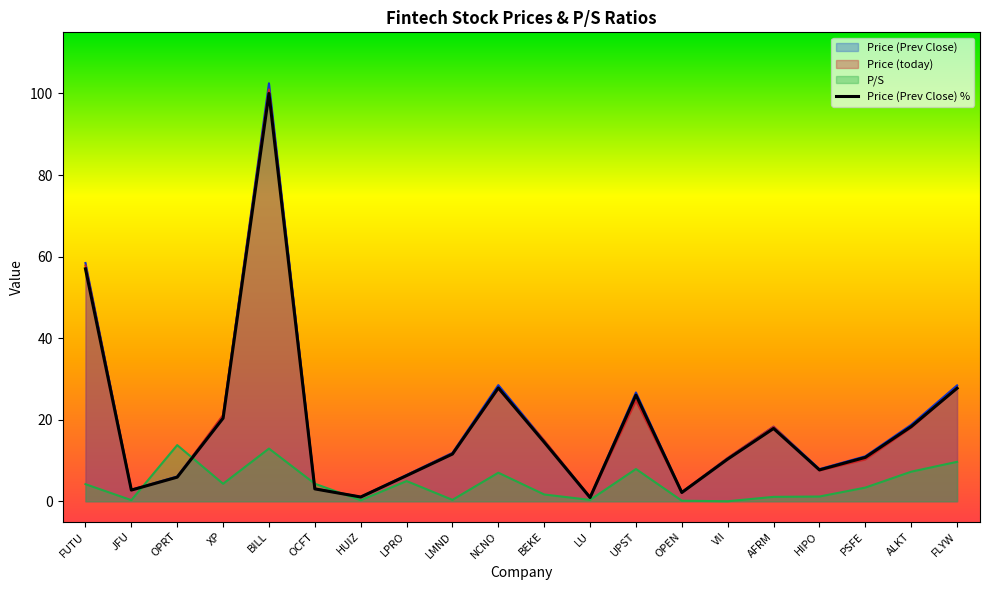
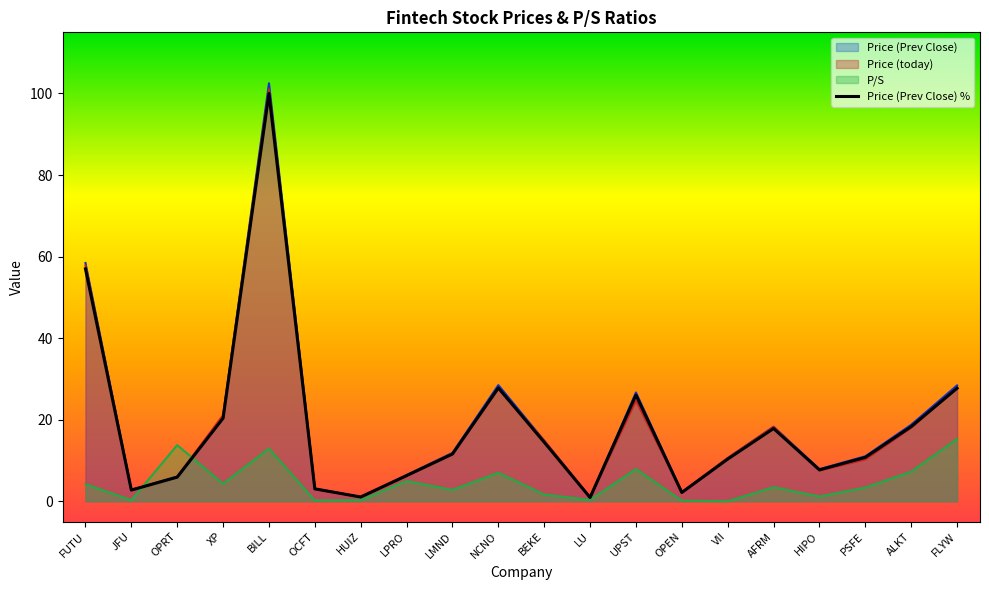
  {
    "Price (Prev Close)": {
      "FUTU": 58,
      "BILL": 103,
      "NCNO": 28,
      "UPST": 27
    },
    "Price (today)": {
      "FUTU": 58,
      "BILL": 101,
      "UPST": 25
    },
    "P/S": {
      "FUTU": 4,
      "JFU": 0,
      "OPRT": 14,
      "XP": 4,
      "BILL": 13,
-     "OCFT": 4,
+     "OCFT": 0,
      "HUIZ": 0,
      "LPRO": 5,
-     "LMND": 0,
+     "LMND": 3,
      "NCNO": 7,
      "BEKE": 2,
      "UPST": 8,
      "OPEN": 0,
      "VII": 0,
-     "AFRM": 1,
+     "AFRM": 3,
      "HIPO": 1,
      "PSFE": 3,
      "ALKT": 7,
-     "FLYW": 10
+     "FLYW": 15
    },
    "Price (Prev Close) %": {
      "FUTU": 57,
      "BILL": 100,
      "UPST": 26
    }
  }
